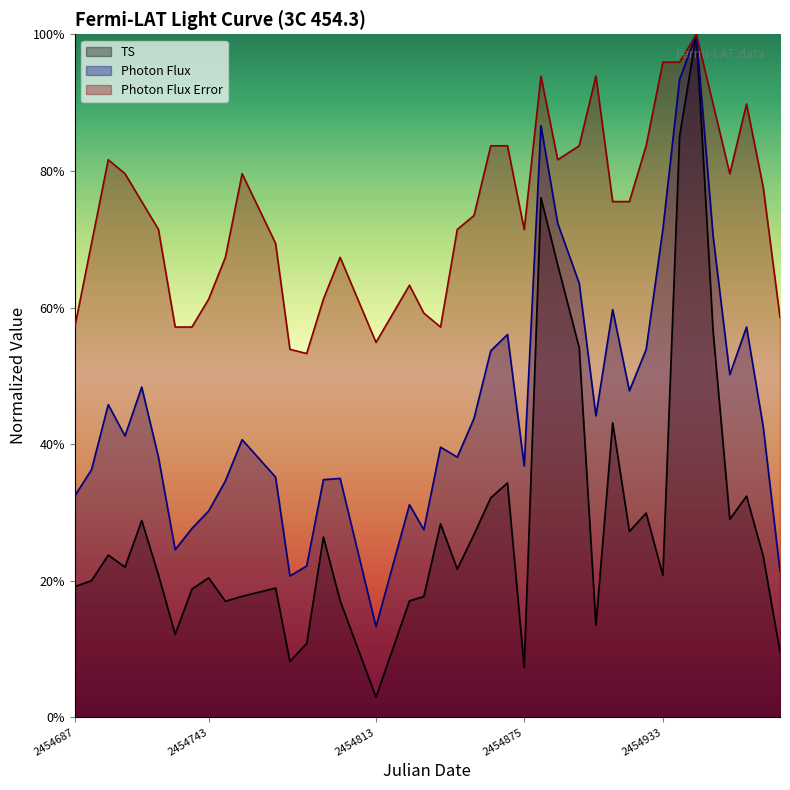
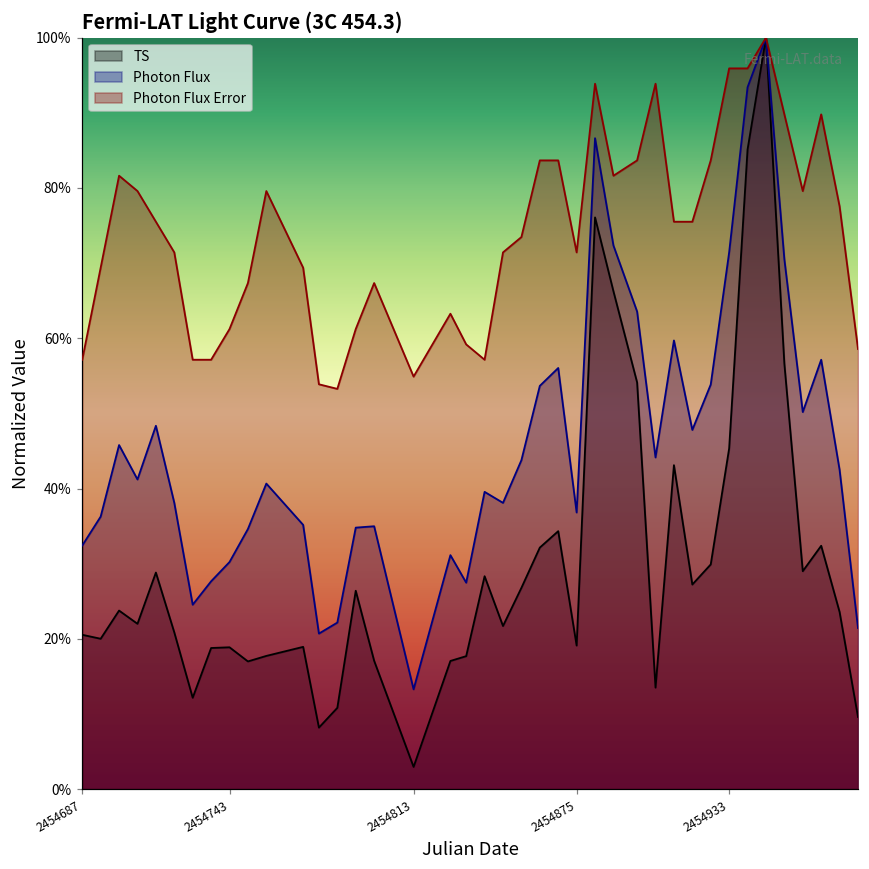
  {
    "TS": {
-     "2454687": "19%",
-     "2454743": "20%",
+     "2454687": "21%",
+     "2454743": "19%",
      "2454813": "3%",
-     "2454875": "7%",
-     "2454933": "21%"
+     "2454875": "19%",
+     "2454933": "45%"
    },
    "Photon Flux": {
      "2454687": "32%",
      "2454743": "30%",
      "2454813": "13%",
      "2454875": "37%",
      "2454933": "71%"
    },
    "Photon Flux Error": {
      "2454687": "57%",
      "2454743": "61%",
      "2454813": "55%",
      "2454875": "71%",
      "2454933": "96%"
    }
  }
